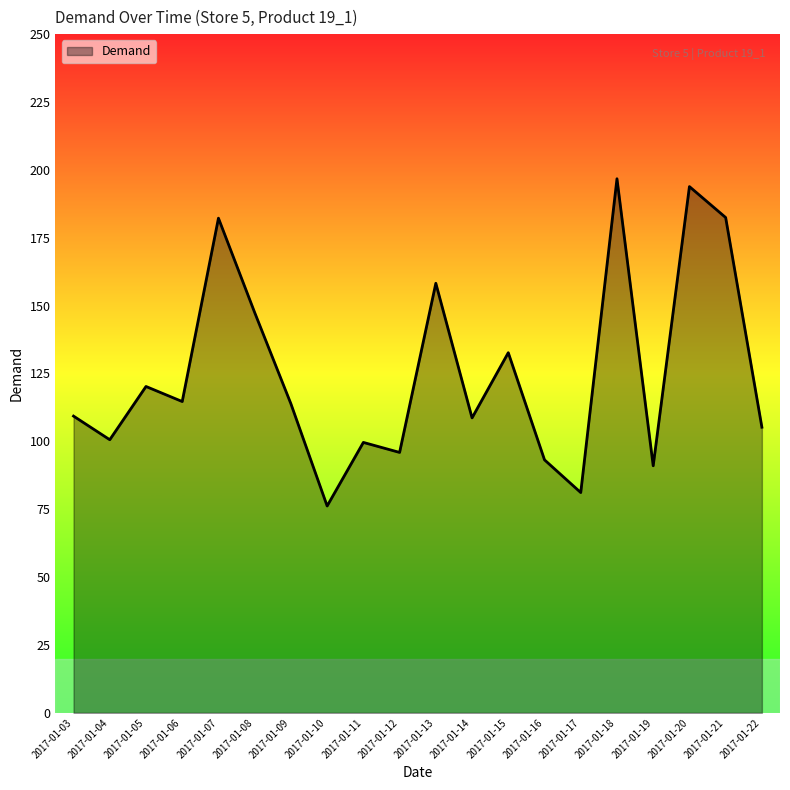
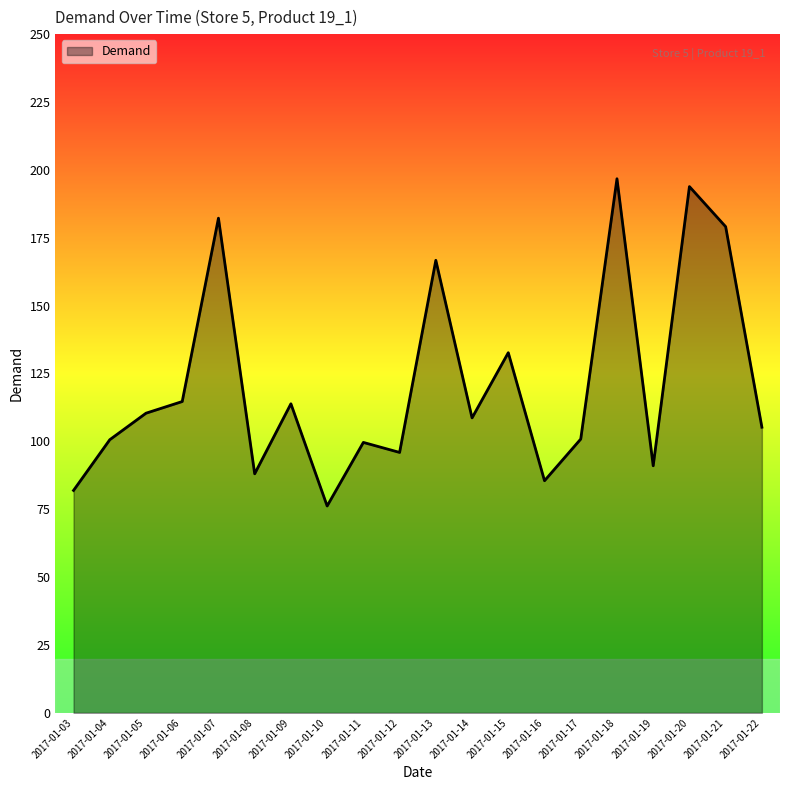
  {
-   "2017-01-03": 109,
+   "2017-01-03": 82,
    "2017-01-04": 101,
-   "2017-01-05": 120,
+   "2017-01-05": 110,
    "2017-01-06": 115,
    "2017-01-07": 182,
-   "2017-01-08": 147,
+   "2017-01-08": 88,
    "2017-01-09": 114,
    "2017-01-10": 76,
    "2017-01-11": 100,
    "2017-01-12": 96,
-   "2017-01-13": 158,
+   "2017-01-13": 167,
    "2017-01-14": 109,
    "2017-01-15": 133,
-   "2017-01-16": 93,
-   "2017-01-17": 81,
+   "2017-01-16": 85,
+   "2017-01-17": 101,
    "2017-01-18": 197,
    "2017-01-19": 91,
    "2017-01-20": 194,
-   "2017-01-21": 182,
+   "2017-01-21": 179,
    "2017-01-22": 105
  }
